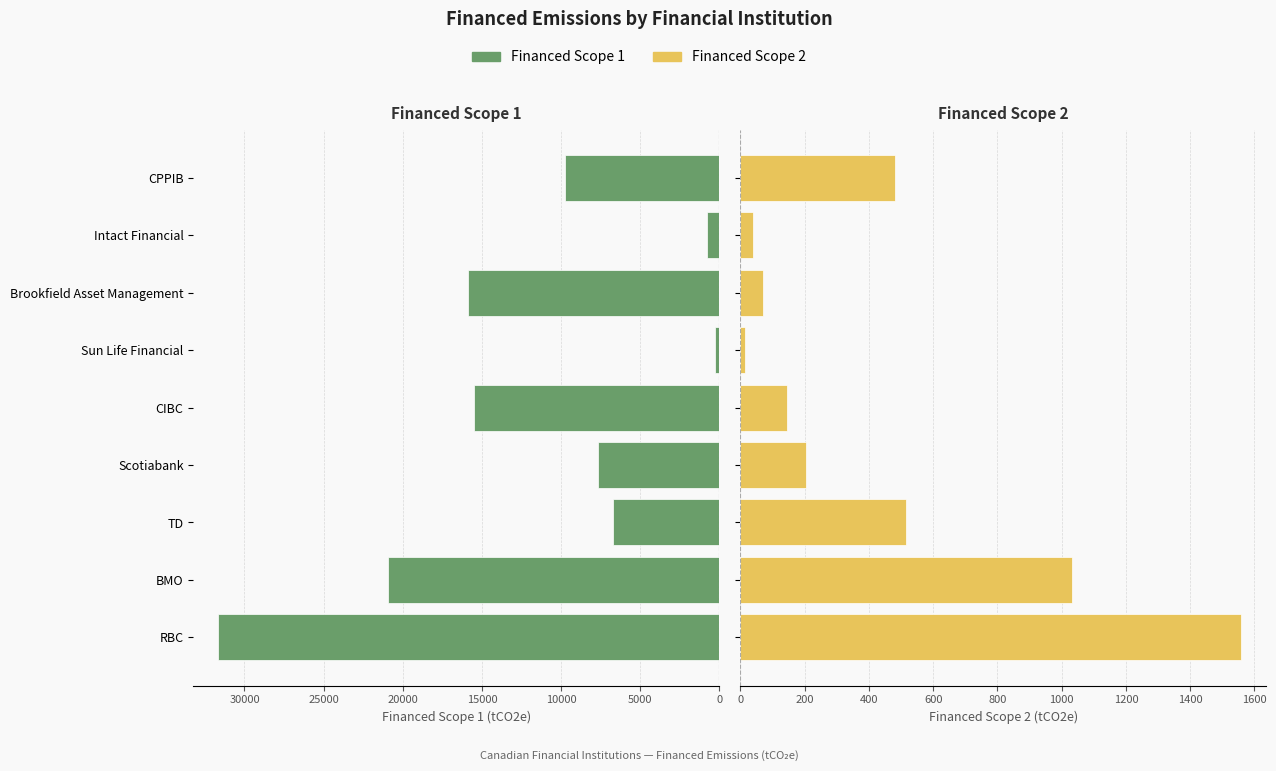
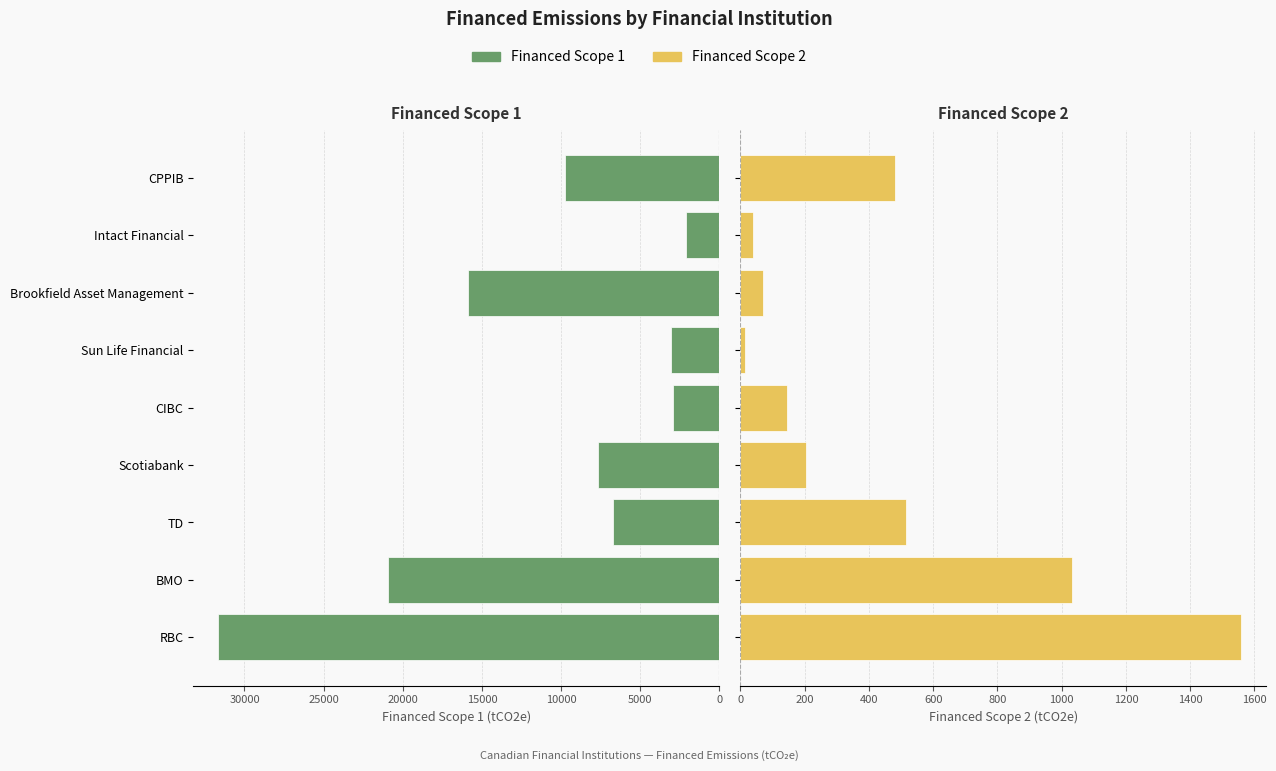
  {
    "Financed Scope 1": {
      "CPPIB": 9800,
-     "Intact Financial": 800,
+     "Intact Financial": 2100,
      "Brookfield Asset Management": 15900,
-     "Sun Life Financial": 300,
-     "CIBC": 15500,
+     "Sun Life Financial": 3100,
+     "CIBC": 3000,
      "Scotiabank": 7700,
      "TD": 6700,
      "BMO": 21000,
      "RBC": 31600
    }
  }
